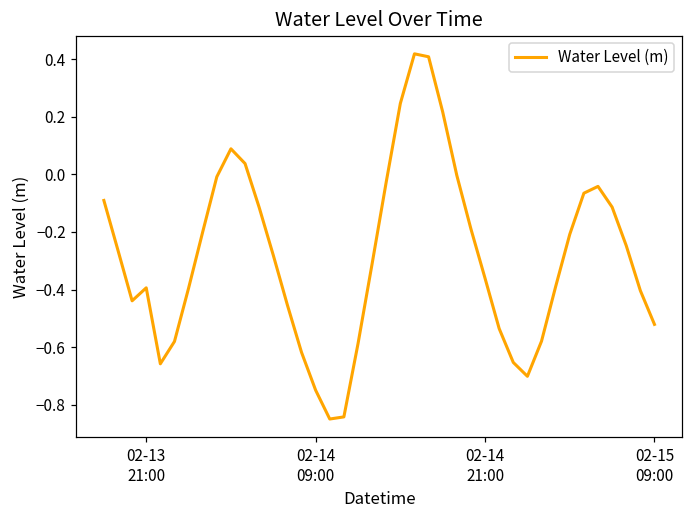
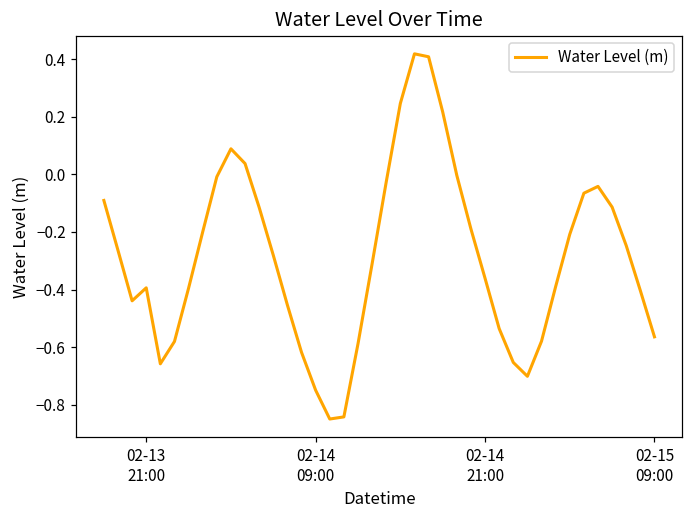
  {
    "02-13 21:00": -0.39,
    "02-14 09:00": -0.75,
    "02-14 21:00": -0.36,
-   "02-15 09:00": -0.52
+   "02-15 09:00": -0.56
  }
